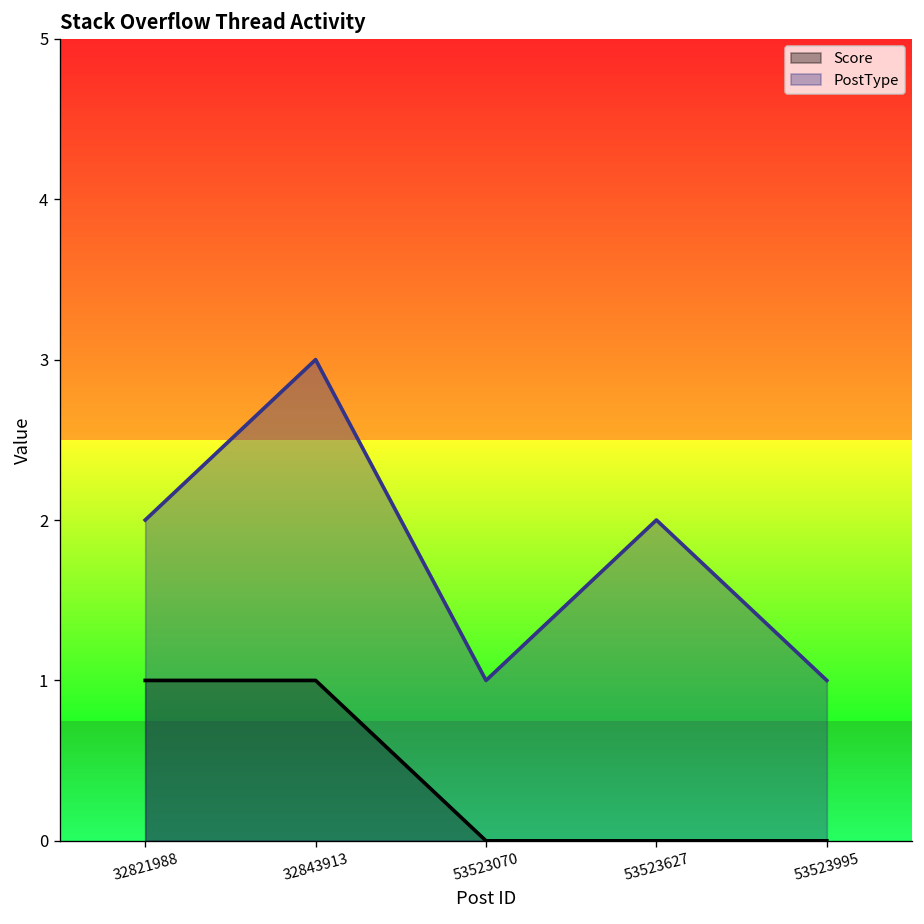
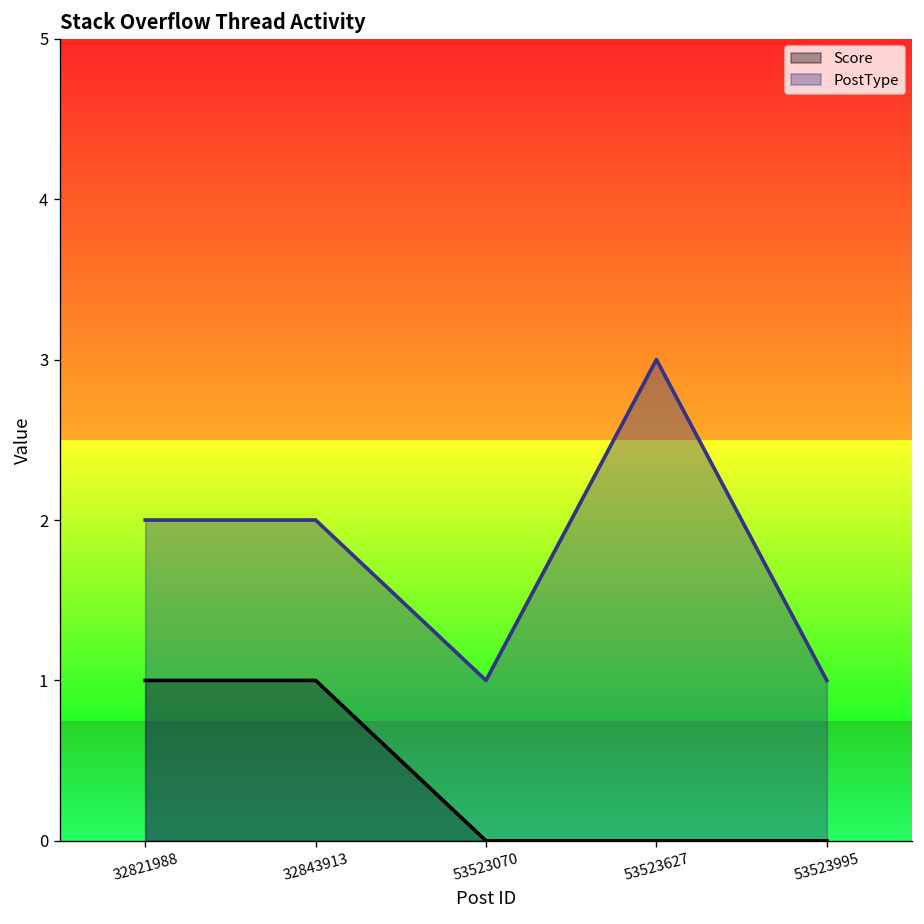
  {
    "Score": {
      "32821988": 1,
      "32843913": 1,
      "53523070": 0,
      "53523627": 0,
      "53523995": 0
    },
    "PostType": {
      "32821988": 2,
-     "32843913": 3,
+     "32843913": 2,
      "53523070": 1,
-     "53523627": 2,
+     "53523627": 3,
      "53523995": 1
    }
  }
